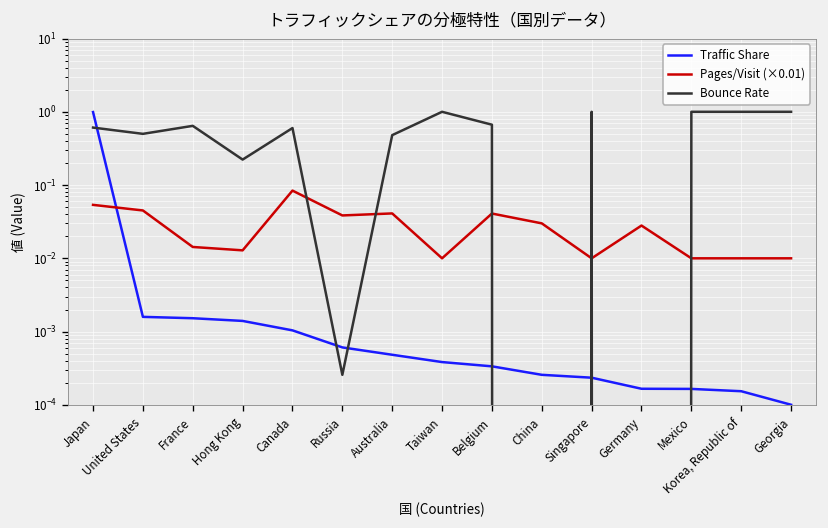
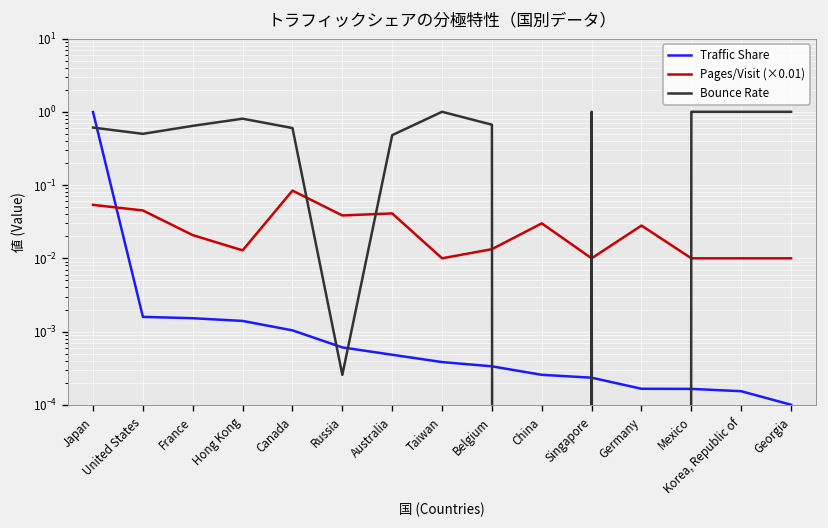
  {
    "Traffic Share": {
      "Japan": 1.0,
      "United States": 0.0016,
      "France": 0.0015,
      "Hong Kong": 0.0014,
      "Canada": 0.001,
      "Russia": 0.0006,
      "Australia": 0.0005,
      "Taiwan": 0.0004,
      "Belgium": 0.0003,
      "China": 0.00026,
      "Singapore": 0.00023,
      "Germany": 0.00017,
      "Mexico": 0.00016,
      "Korea, Republic of": 0.00015,
      "Georgia": 0.00010
    },
    "Pages/Visit (×0.01)": {
      "Japan": 0.05,
      "United States": 0.05,
-     "France": 0.014,
+     "France": 0.021,
      "Hong Kong": 0.013,
      "Canada": 0.08,
      "Russia": 0.04,
      "Australia": 0.04,
      "Taiwan": 0.010,
-     "Belgium": 0.04,
+     "Belgium": 0.013,
      "China": 0.03,
      "Singapore": 0.010,
      "Germany": 0.03,
      "Mexico": 0.010,
      "Korea, Republic of": 0.010,
      "Georgia": 0.010
    },
    "Bounce Rate": {
      "Japan": 0.6,
      "United States": 0.5,
      "France": 0.6,
-     "Hong Kong": 0.22,
+     "Hong Kong": 0.8,
      "Canada": 0.6,
      "Russia": 0.00026,
      "Australia": 0.5,
      "Taiwan": 1.0,
      "Belgium": 0.7,
      "Singapore": 1.0,
      "Mexico": 1.0,
      "Korea, Republic of": 1.0,
      "Georgia": 1.0
    }
  }
